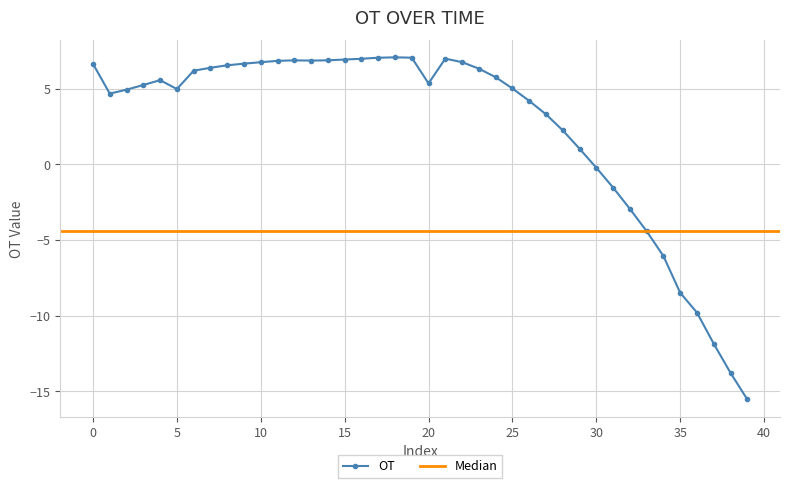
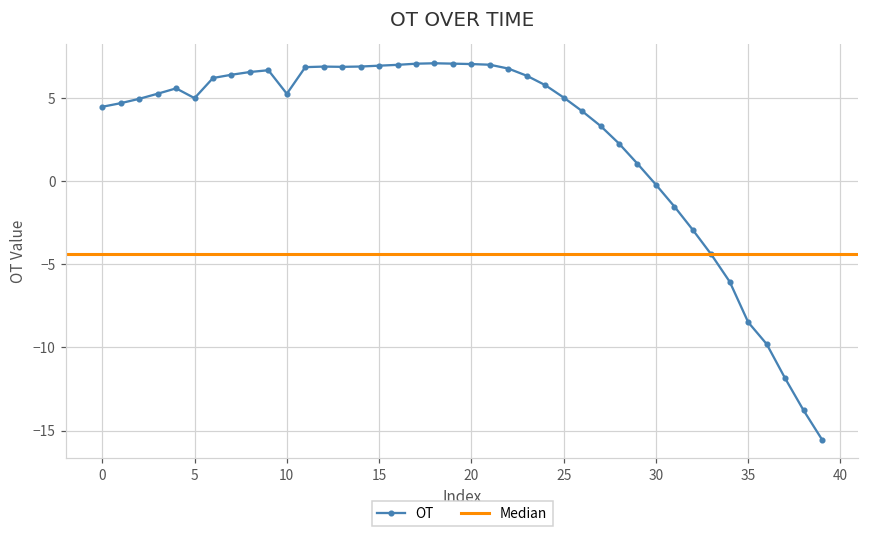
  {
-   "0": 6.6,
+   "0": 4.5,
    "5": 5.0,
-   "10": 6.8,
+   "10": 5.2,
    "15": 6.9,
-   "20": 5.4,
+   "20": 7.0,
    "25": 5.0,
    "30": -0.2,
    "35": -8.5
  }
